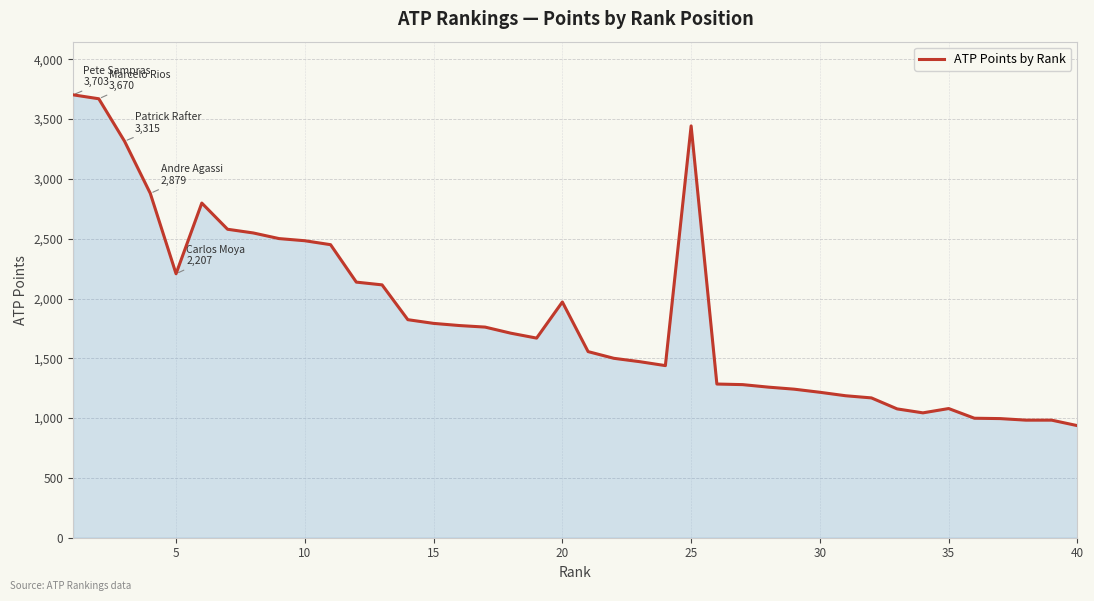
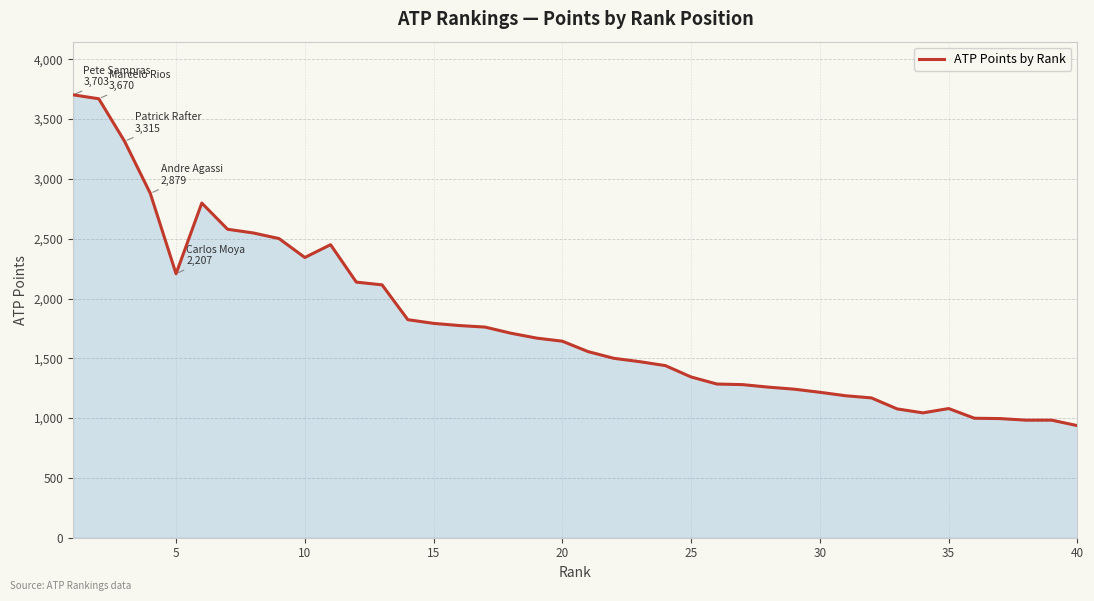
  {
-   "10": "2,480",
+   "10": "2,340",
    "15": "1,790",
-   "20": "1,970",
-   "25": "3,440",
+   "20": "1,640",
+   "25": "1,340",
    "30": "1,220",
    "35": "1,080",
    "40": "940"
  }
